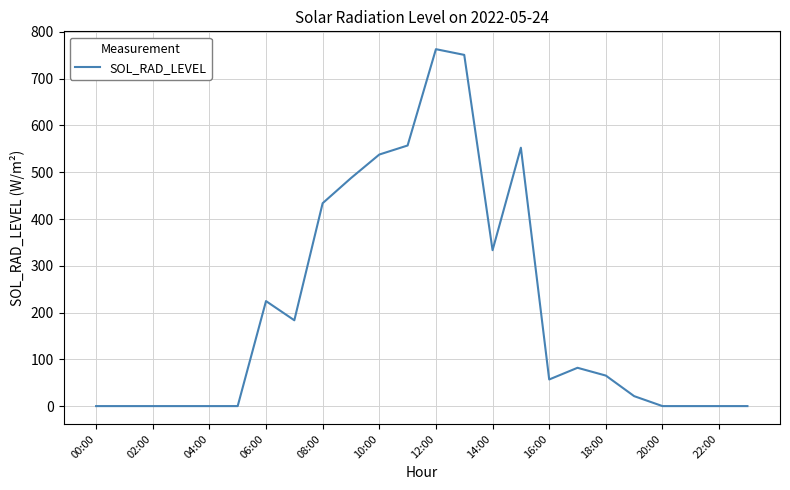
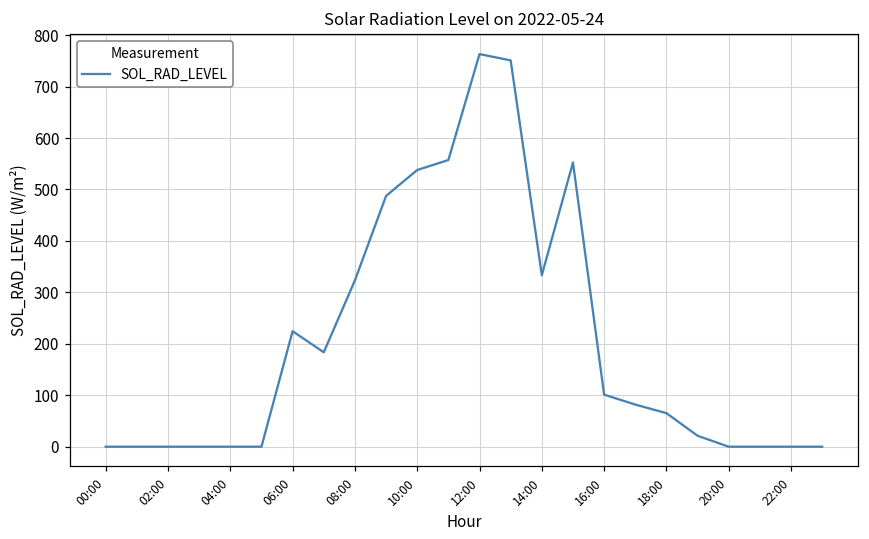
  {
    "00:00": 0,
    "02:00": 0,
    "04:00": 0,
    "06:00": 220,
-   "08:00": 430,
+   "08:00": 320,
    "10:00": 540,
    "12:00": 760,
    "14:00": 330,
-   "16:00": 60,
+   "16:00": 100,
    "18:00": 70,
    "20:00": 0,
    "22:00": 0
  }
